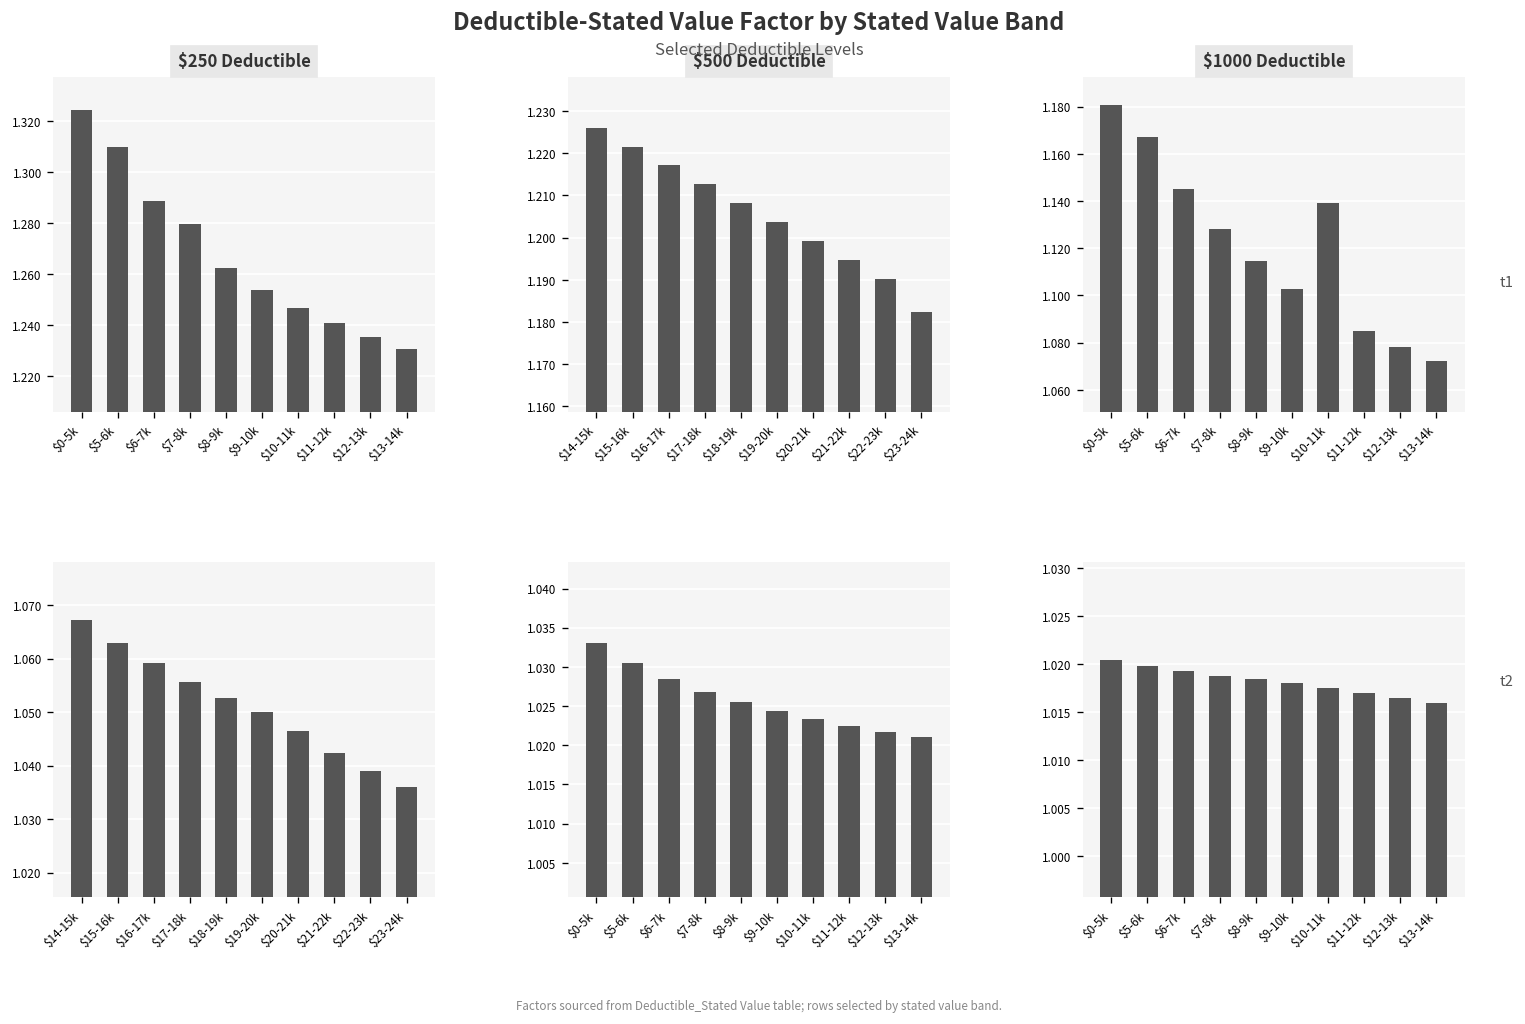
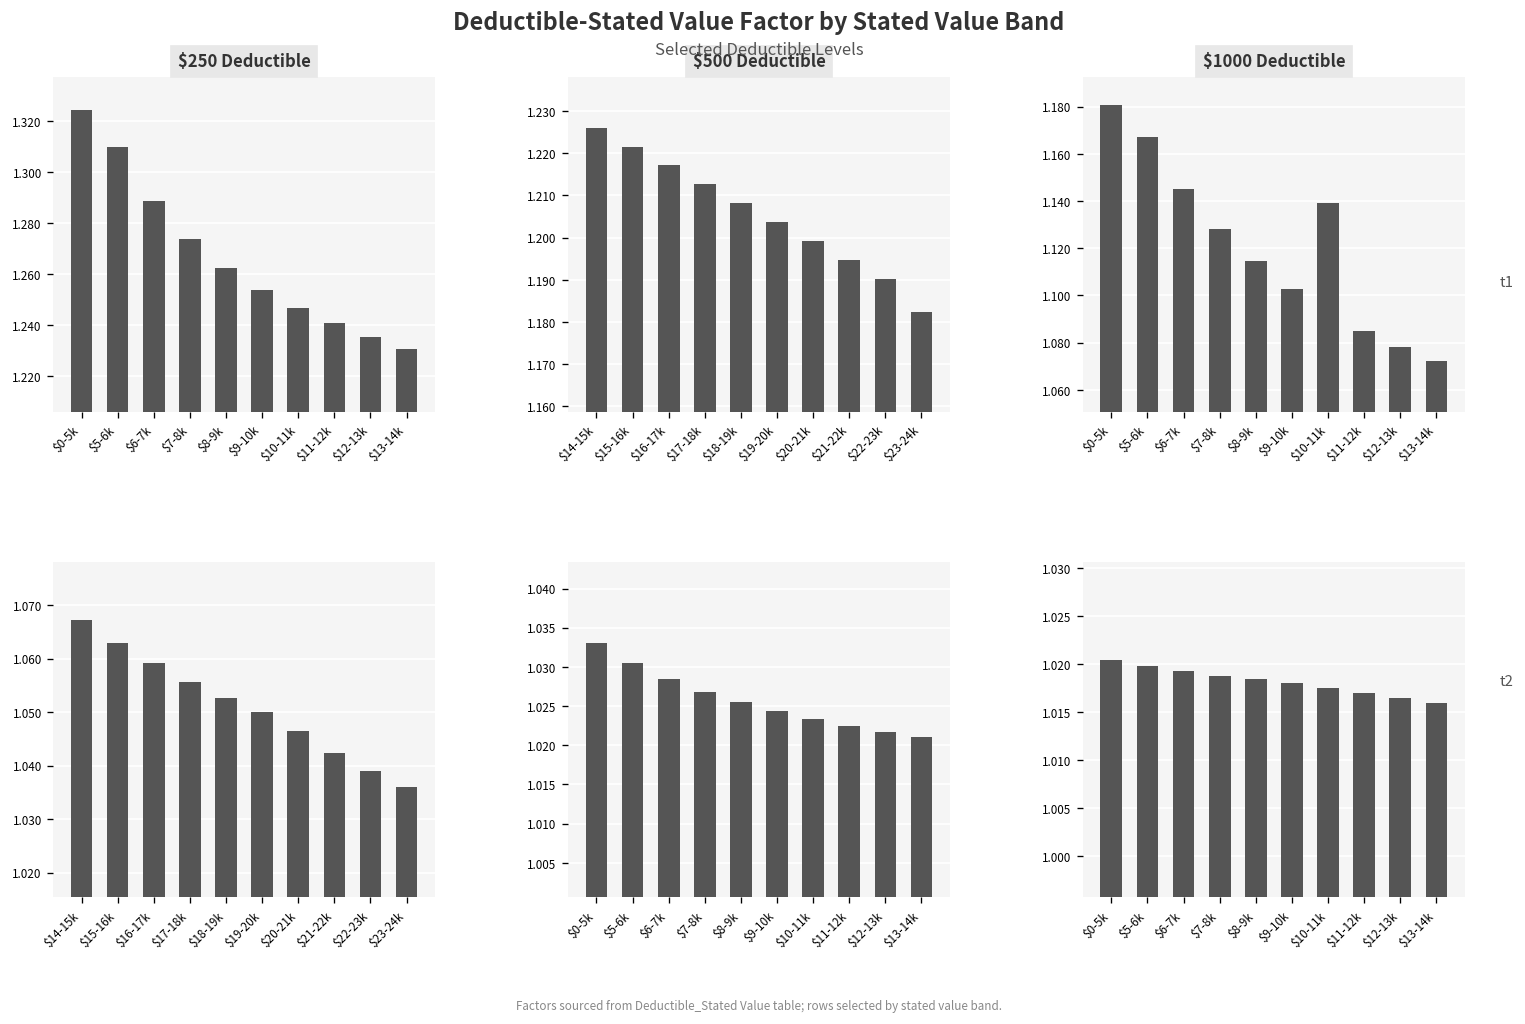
  {
    "$250 Deductible": {
      "$0-5k": 1.324,
      "$5-6k": 1.310,
      "$6-7k": 1.289,
-     "$7-8k": 1.280,
+     "$7-8k": 1.274,
      "$8-9k": 1.263,
      "$9-10k": 1.254,
      "$10-11k": 1.247,
      "$11-12k": 1.241,
      "$12-13k": 1.235,
      "$13-14k": 1.231
    },
    "$500 Deductible": {
      "$14-15k": 1.226,
      "$15-16k": 1.222,
      "$16-17k": 1.217,
      "$17-18k": 1.213,
      "$18-19k": 1.208,
      "$19-20k": 1.204,
      "$20-21k": 1.199,
      "$21-22k": 1.195,
      "$22-23k": 1.190,
      "$23-24k": 1.182
    },
    "$1000 Deductible": {
      "$0-5k": 1.181,
      "$5-6k": 1.167,
      "$6-7k": 1.145,
      "$7-8k": 1.128,
      "$8-9k": 1.115,
      "$9-10k": 1.103,
      "$10-11k": 1.139,
      "$11-12k": 1.085,
      "$12-13k": 1.078,
      "$13-14k": 1.072
    }
  }
